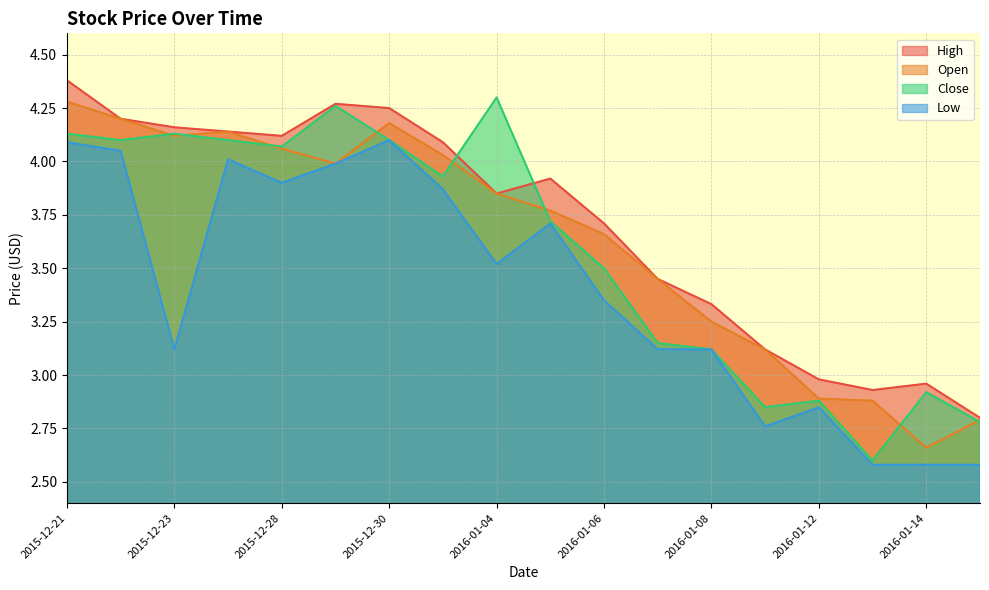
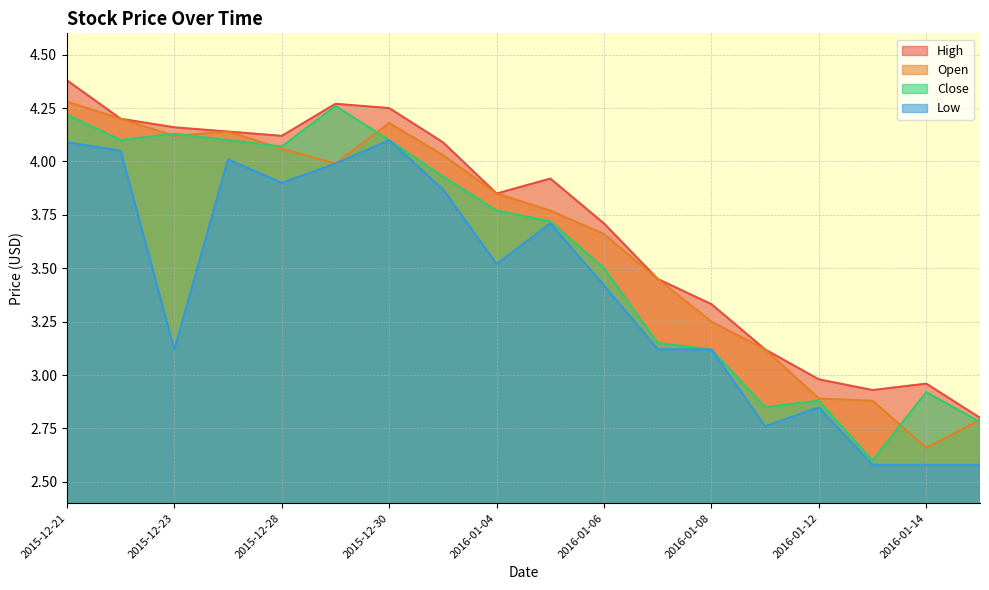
  {
    "Close": {
-     "2015-12-21": 4.13,
-     "2016-01-04": 4.30,
+     "2015-12-21": 4.22,
+     "2016-01-04": 3.77,
      "2016-01-06": 3.50,
      "2016-01-14": 2.92
    },
    "Low": {
      "2015-12-21": 4.09,
      "2015-12-23": 3.12,
      "2015-12-28": 3.90,
      "2016-01-04": 3.52,
-     "2016-01-06": 3.35,
+     "2016-01-06": 3.42,
      "2016-01-12": 2.85,
      "2016-01-14": 2.58
    }
  }
